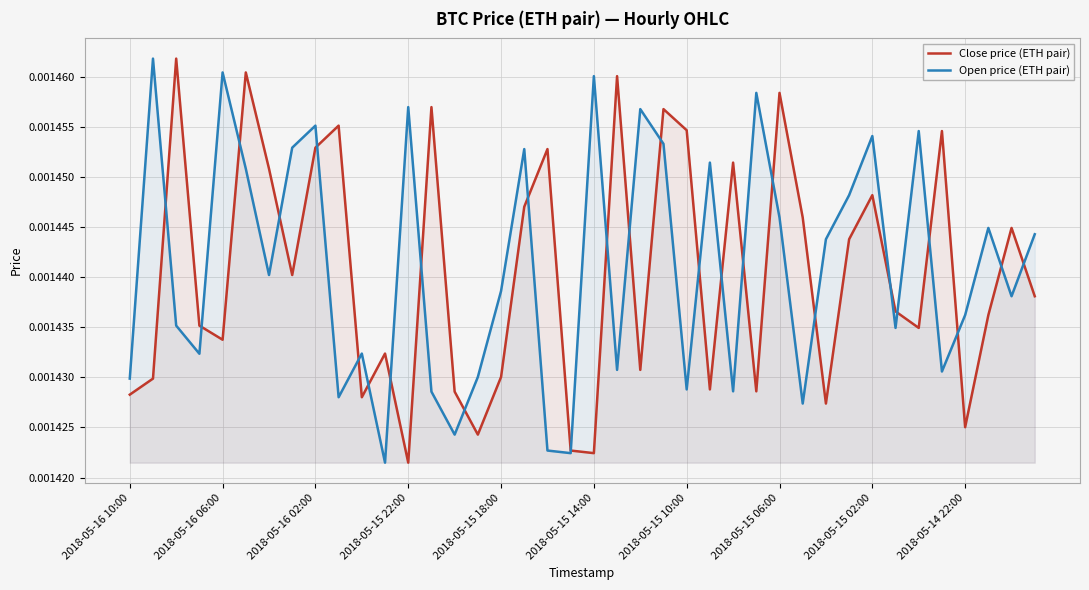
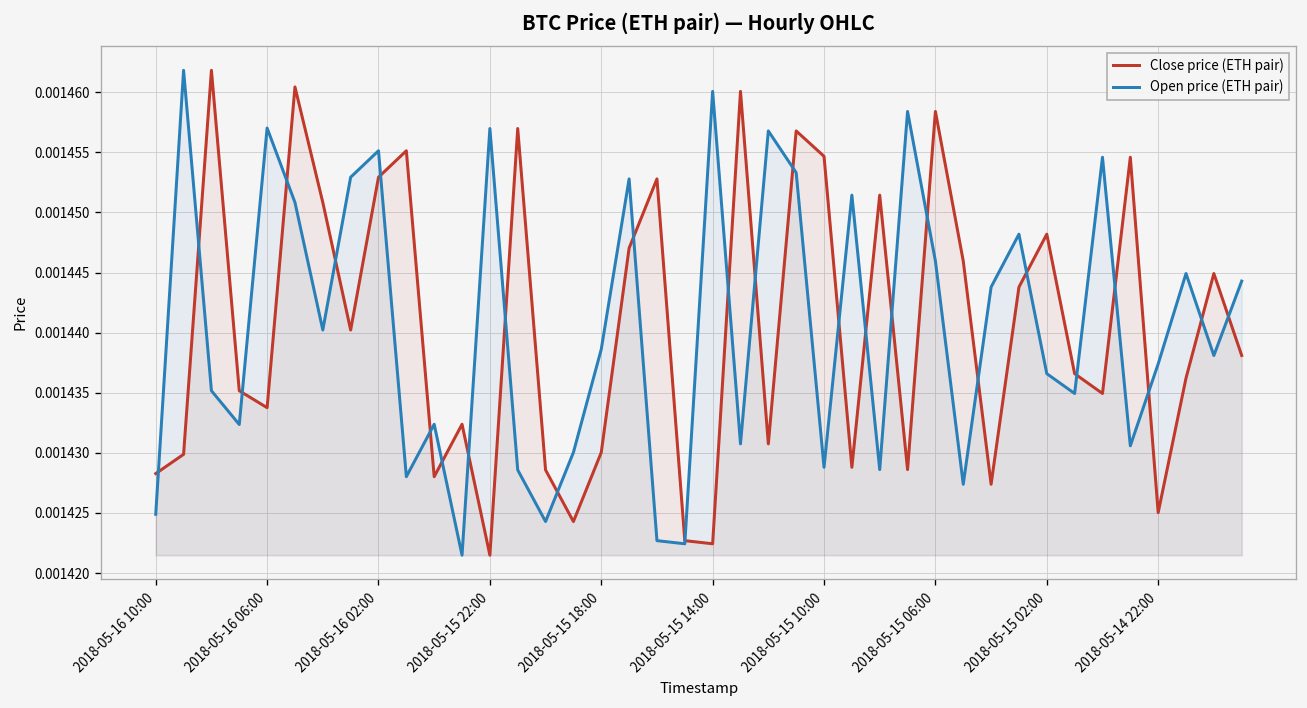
  {
    "Close price (ETH pair)": {
      "2018-05-16 10:00": 0.0014283,
      "2018-05-16 06:00": 0.0014338,
      "2018-05-16 02:00": 0.0014529,
      "2018-05-15 22:00": 0.0014215,
      "2018-05-15 18:00": 0.0014300,
      "2018-05-15 14:00": 0.0014224,
      "2018-05-15 10:00": 0.0014547,
      "2018-05-15 06:00": 0.0014584,
      "2018-05-15 02:00": 0.0014482,
      "2018-05-14 22:00": 0.0014250
    },
    "Open price (ETH pair)": {
-     "2018-05-16 10:00": 0.0014299,
-     "2018-05-16 06:00": 0.0014604,
+     "2018-05-16 10:00": 0.0014249,
+     "2018-05-16 06:00": 0.0014570,
      "2018-05-16 02:00": 0.0014551,
      "2018-05-15 22:00": 0.0014570,
      "2018-05-15 18:00": 0.0014386,
      "2018-05-15 14:00": 0.0014601,
      "2018-05-15 10:00": 0.0014288,
      "2018-05-15 06:00": 0.0014460,
-     "2018-05-15 02:00": 0.0014541,
-     "2018-05-14 22:00": 0.0014362
+     "2018-05-15 02:00": 0.0014366,
+     "2018-05-14 22:00": 0.0014374
    }
  }
